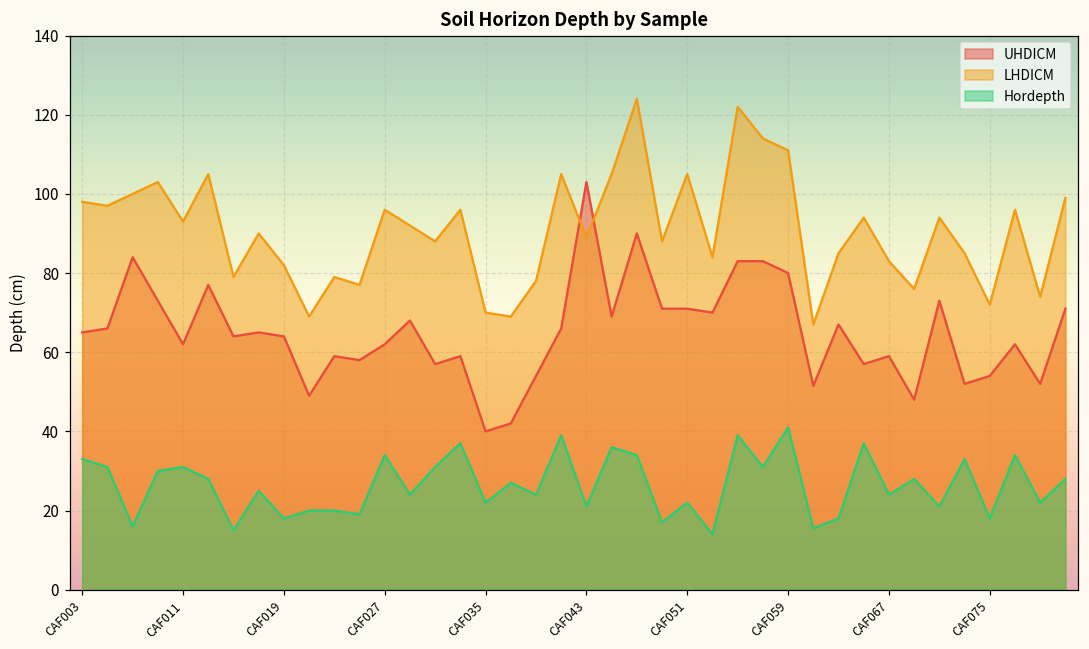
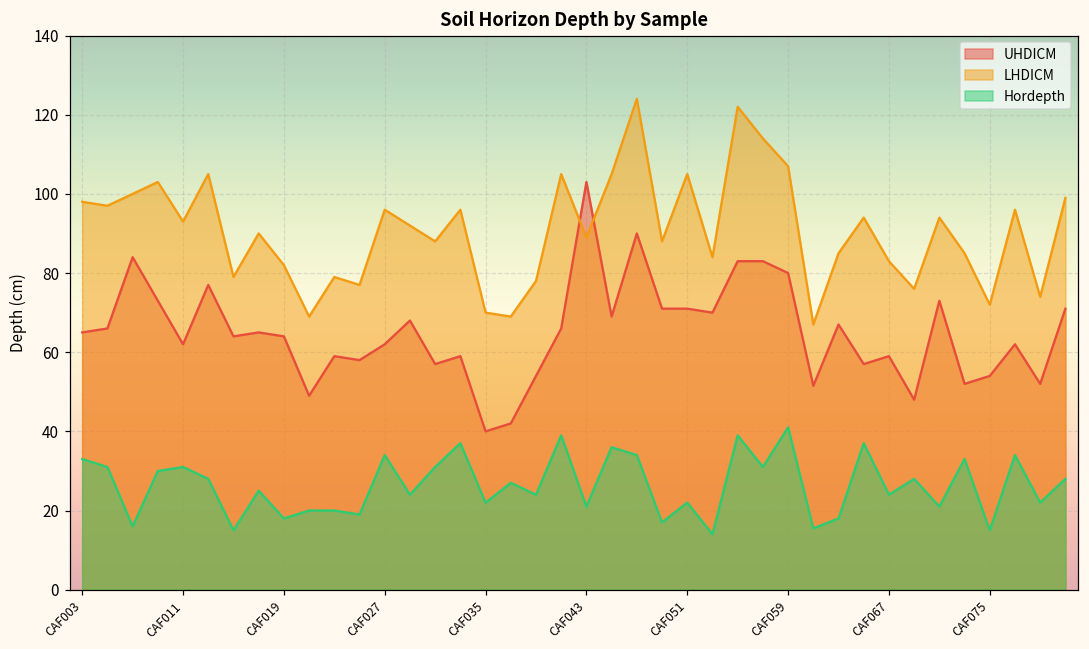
  {
    "UHDICM": {
      "CAF003": 65,
      "CAF011": 62,
      "CAF019": 64,
      "CAF027": 62,
      "CAF035": 40,
      "CAF043": 103,
      "CAF051": 71,
      "CAF059": 80,
      "CAF067": 59,
      "CAF075": 54
    },
    "LHDICM": {
      "CAF003": 98,
      "CAF011": 93,
      "CAF019": 82,
      "CAF027": 96,
      "CAF035": 70,
      "CAF043": 89,
      "CAF051": 105,
-     "CAF059": 111,
+     "CAF059": 107,
      "CAF067": 83,
      "CAF075": 72
    },
    "Hordepth": {
      "CAF003": 33,
      "CAF011": 31,
      "CAF019": 18,
      "CAF027": 34,
      "CAF035": 22,
      "CAF043": 21,
      "CAF051": 22,
      "CAF059": 41,
      "CAF067": 24,
-     "CAF075": 18
+     "CAF075": 15
    }
  }
